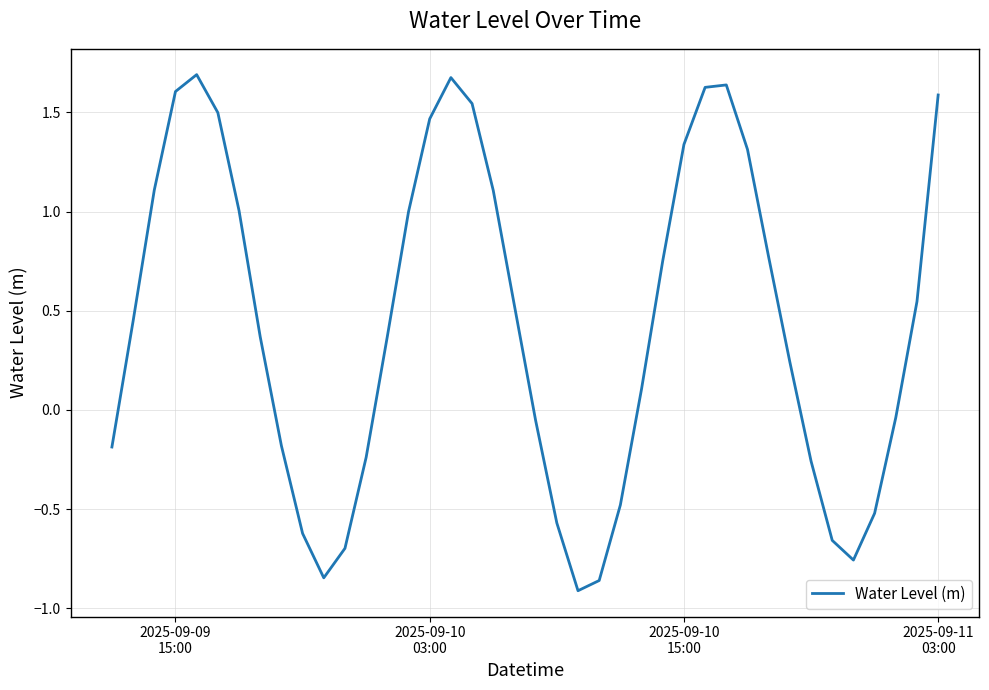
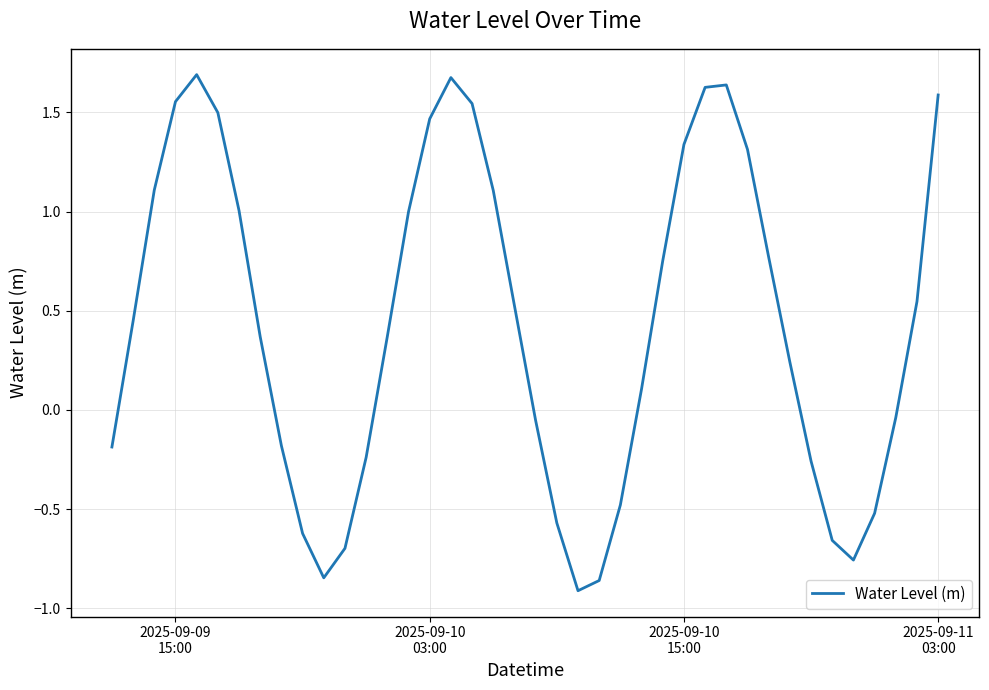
  {
-   "2025-09-09 15:00": 1.61,
+   "2025-09-09 15:00": 1.55,
    "2025-09-10 03:00": 1.47,
    "2025-09-10 15:00": 1.34,
    "2025-09-11 03:00": 1.59
  }
